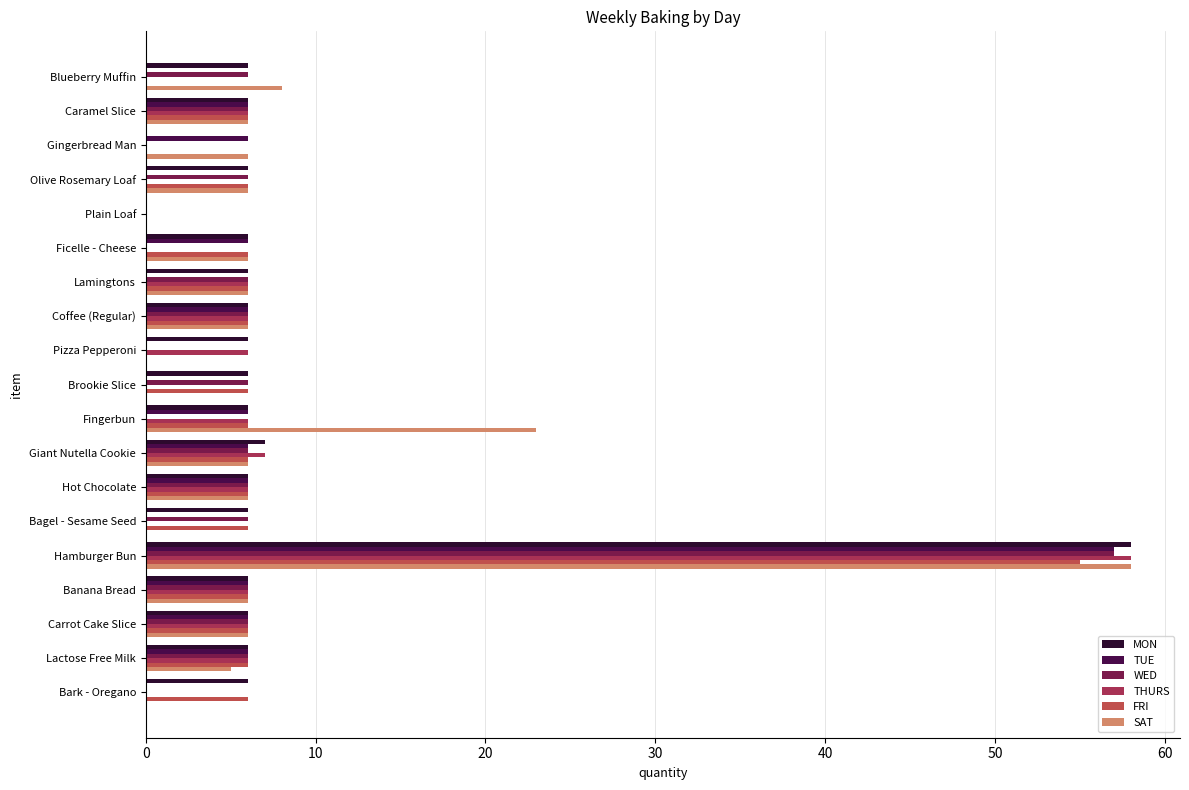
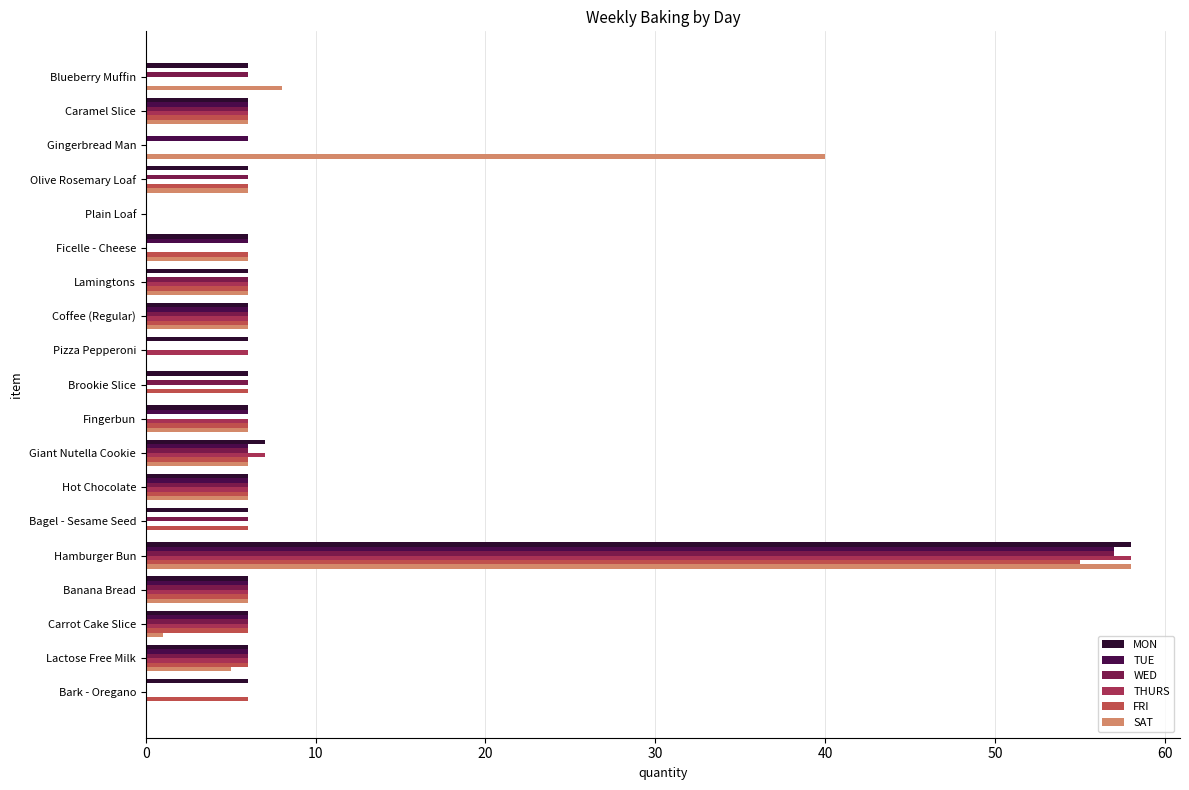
  {
    "SAT": {
      "Blueberry Muffin": 8,
      "Caramel Slice": 6,
-     "Gingerbread Man": 6,
+     "Gingerbread Man": 40,
      "Olive Rosemary Loaf": 6,
      "Plain Loaf": 0,
      "Ficelle - Cheese": 6,
      "Lamingtons": 6,
      "Coffee (Regular)": 6,
      "Pizza Pepperoni": 0,
      "Brookie Slice": 0,
-     "Fingerbun": 23,
+     "Fingerbun": 6,
      "Giant Nutella Cookie": 6,
      "Hot Chocolate": 6,
      "Bagel - Sesame Seed": 0,
      "Hamburger Bun": 58,
      "Banana Bread": 6,
-     "Carrot Cake Slice": 6,
+     "Carrot Cake Slice": 1,
      "Lactose Free Milk": 5,
      "Bark - Oregano": 0
    }
  }
